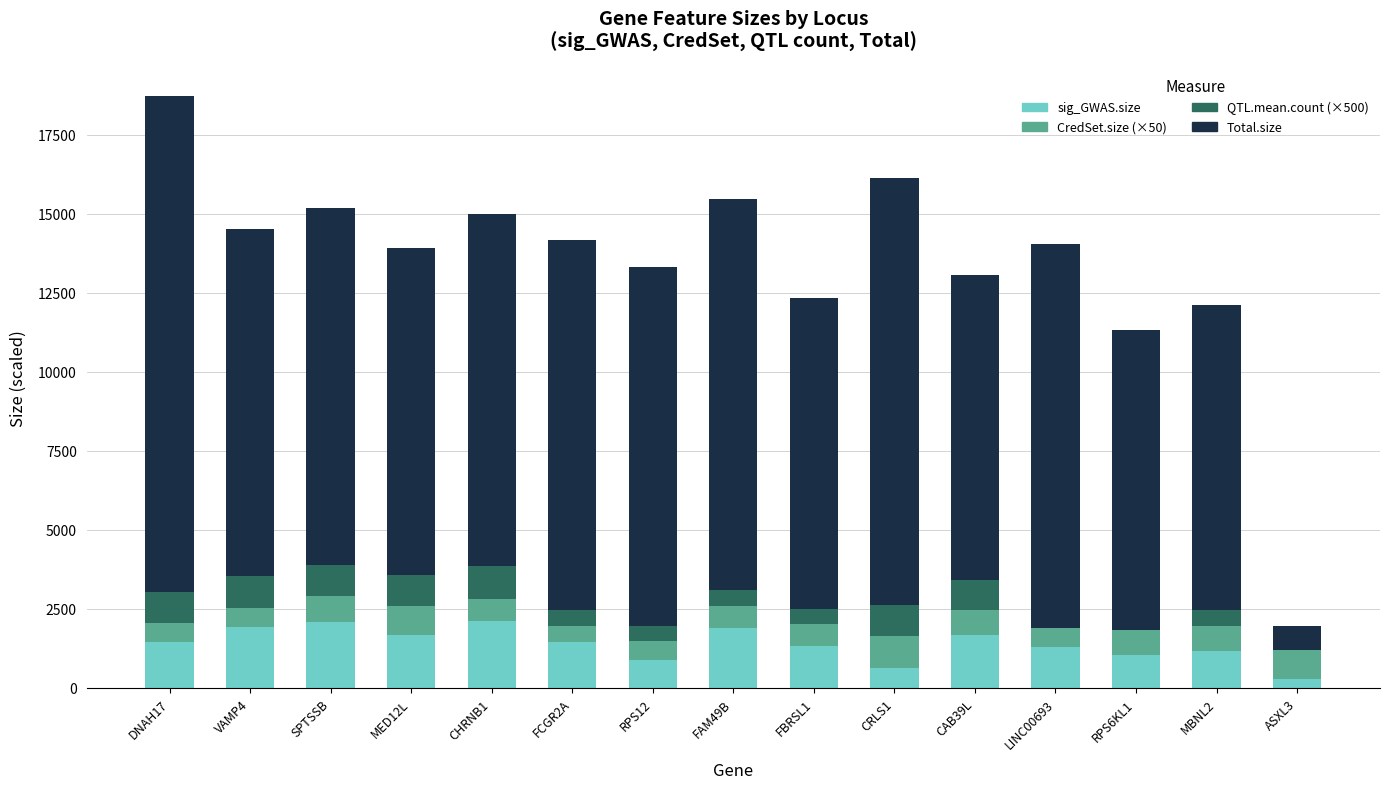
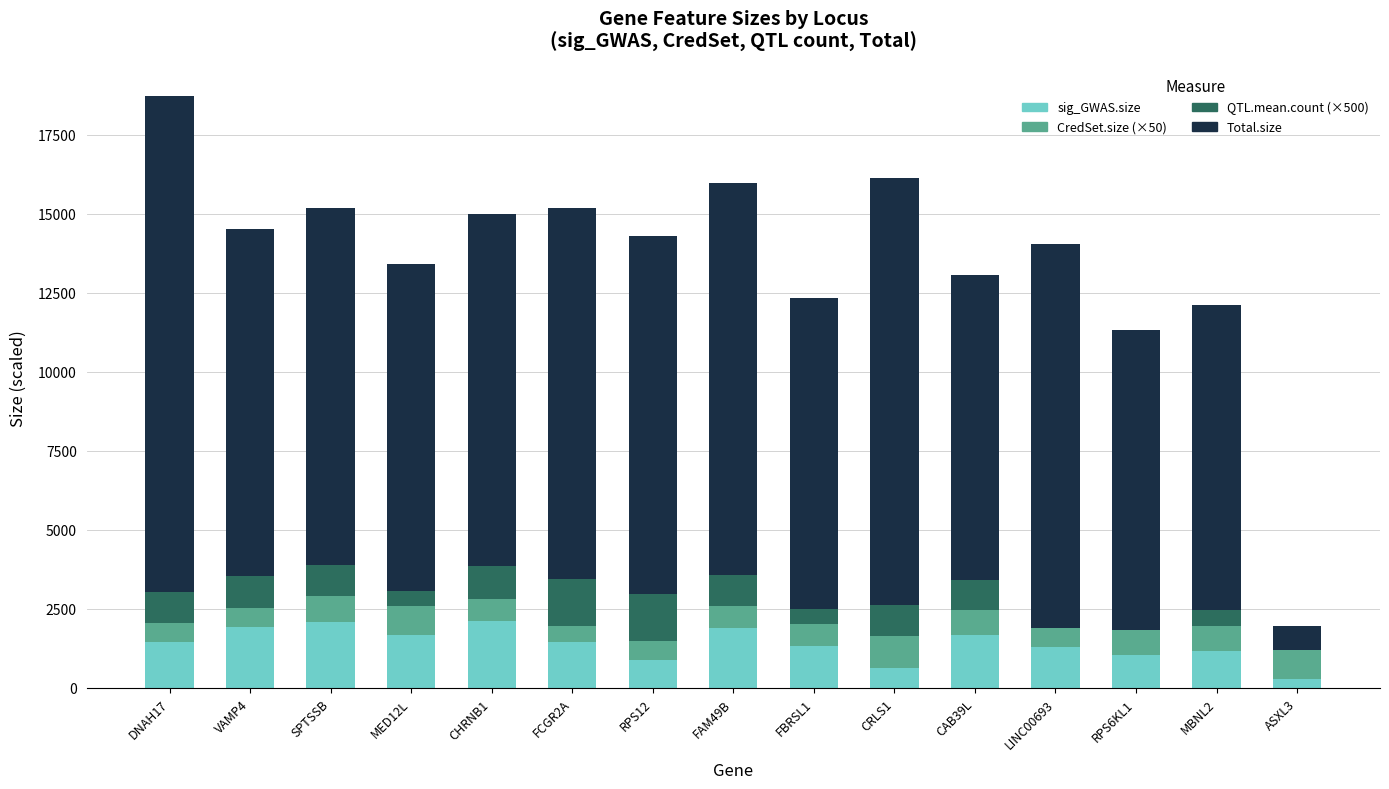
  {
    "sig_GWAS.size": {
      "DNAH17": 1400,
      "VAMP4": 1900,
      "SPTSSB": 2100,
      "MED12L": 1700,
      "CHRNB1": 2100,
      "FCGR2A": 1500,
      "RPS12": 900,
      "FAM49B": 1900,
      "FBRSL1": 1300,
      "CRLS1": 600,
      "CAB39L": 1700,
      "LINC00693": 1300,
      "RPS6KL1": 1000,
      "MBNL2": 1200,
      "ASXL3": 300
    },
    "CredSet.size (×50)": {
      "DNAH17": 600,
      "VAMP4": 600,
      "SPTSSB": 800,
      "MED12L": 900,
      "CHRNB1": 700,
      "FCGR2A": 500,
      "RPS12": 600,
      "FAM49B": 700,
      "FBRSL1": 700,
      "CRLS1": 1000,
      "CAB39L": 800,
      "LINC00693": 600,
      "RPS6KL1": 800,
      "MBNL2": 800,
      "ASXL3": 900
    },
    "QTL.mean.count (×500)": {
      "DNAH17": 1000,
      "VAMP4": 1000,
      "SPTSSB": 1000,
-     "MED12L": 1000,
+     "MED12L": 500,
      "CHRNB1": 1000,
-     "FCGR2A": 500,
-     "RPS12": 500,
-     "FAM49B": 500,
+     "FCGR2A": 1500,
+     "RPS12": 1500,
+     "FAM49B": 1000,
      "FBRSL1": 500,
      "CRLS1": 1000,
      "CAB39L": 1000,
      "LINC00693": 0,
      "RPS6KL1": 0,
      "MBNL2": 500,
      "ASXL3": 0
    },
    "Total.size": {
      "DNAH17": 15700,
      "VAMP4": 11000,
      "SPTSSB": 11300,
      "MED12L": 10300,
      "CHRNB1": 11100,
      "FCGR2A": 11700,
      "RPS12": 11300,
      "FAM49B": 12400,
      "FBRSL1": 9800,
      "CRLS1": 13500,
      "CAB39L": 9600,
      "LINC00693": 12100,
      "RPS6KL1": 9500,
      "MBNL2": 9600,
      "ASXL3": 800
    }
  }
